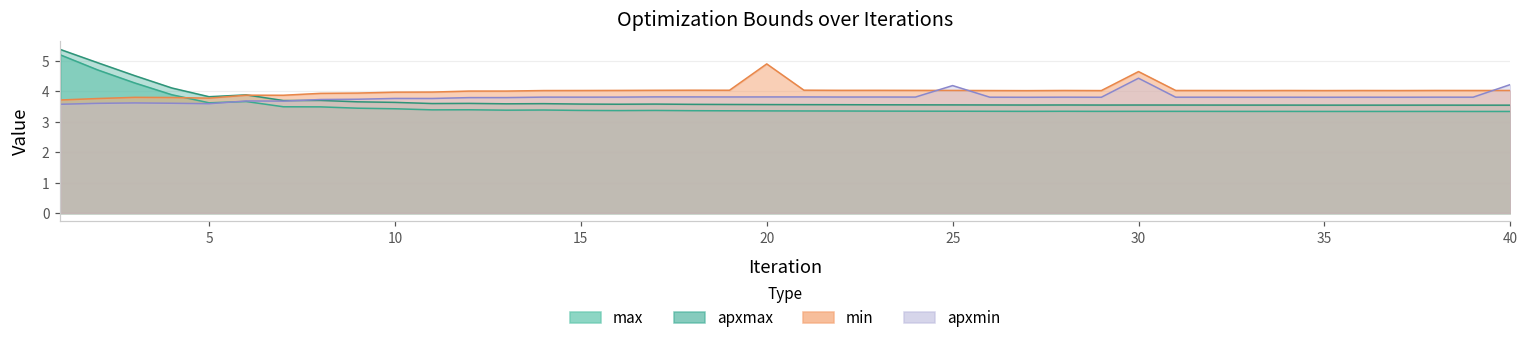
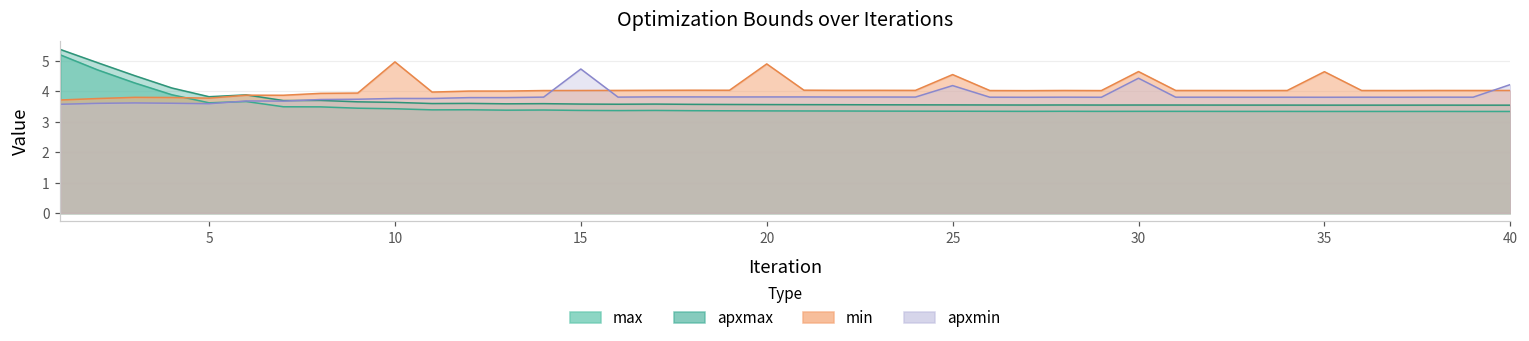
  {
    "min": {
-     "10": 4.0,
+     "10": 5.0,
      "15": 4.0,
      "20": 4.9,
-     "25": 4.0,
+     "25": 4.5,
      "30": 4.6,
-     "35": 4.0,
+     "35": 4.6,
      "40": 4.0
    },
    "apxmin": {
      "10": 3.8,
-     "15": 3.8,
+     "15": 4.7,
      "20": 3.8,
      "25": 4.2,
      "30": 4.4,
      "35": 3.8,
      "40": 4.2
    }
  }
